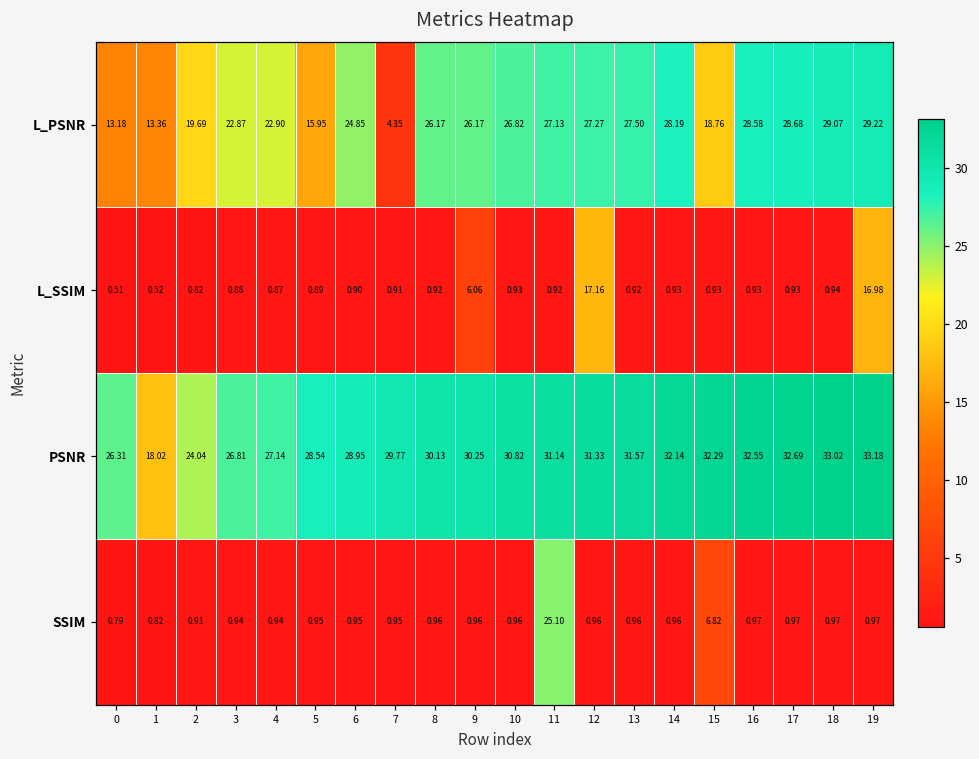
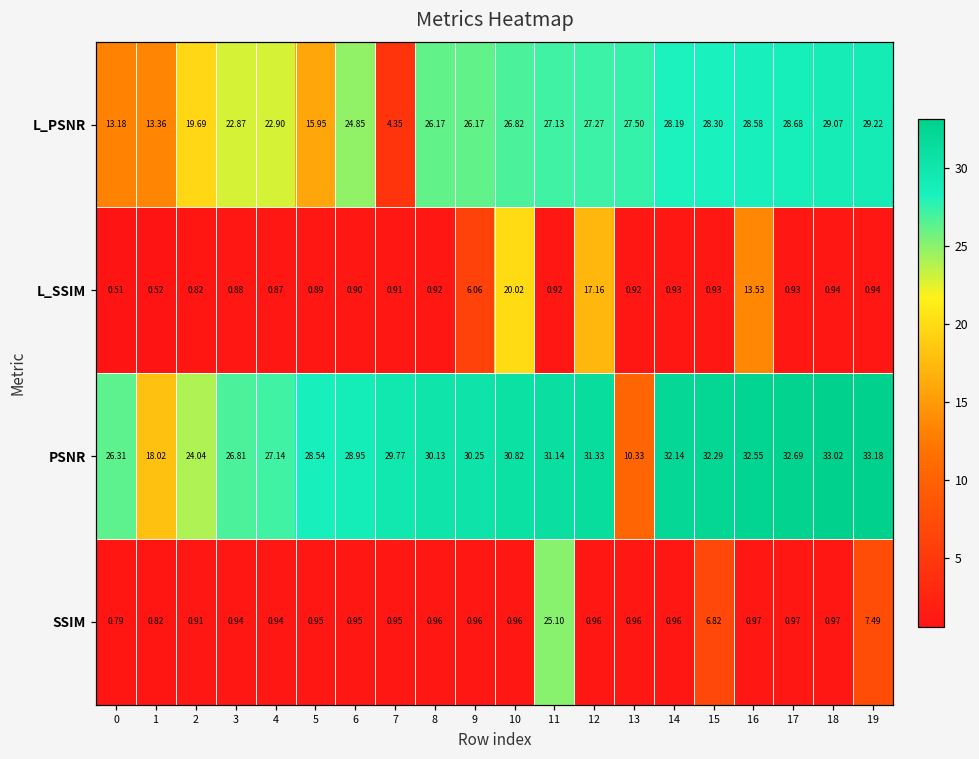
  {
    "L_PSNR": {
      "0": 13.18,
      "1": 13.36,
      "2": 19.69,
      "3": 22.87,
      "4": 22.90,
      "5": 15.95,
      "6": 24.85,
      "7": 4.35,
      "8": 26.17,
      "9": 26.17,
      "10": 26.82,
      "11": 27.13,
      "12": 27.27,
      "13": 27.50,
      "14": 28.19,
-     "15": 18.76,
+     "15": 28.30,
      "16": 28.58,
      "17": 28.68,
      "18": 29.07,
      "19": 29.22
    },
    "L_SSIM": {
      "0": 0.51,
      "1": 0.52,
      "2": 0.82,
      "3": 0.88,
      "4": 0.87,
      "5": 0.89,
      "6": 0.90,
      "7": 0.91,
      "8": 0.92,
      "9": 6.06,
-     "10": 0.93,
+     "10": 20.02,
      "11": 0.92,
      "12": 17.16,
      "13": 0.92,
      "14": 0.93,
      "15": 0.93,
-     "16": 0.93,
+     "16": 13.53,
      "17": 0.93,
      "18": 0.94,
-     "19": 16.98
+     "19": 0.94
    },
    "PSNR": {
      "0": 26.31,
      "1": 18.02,
      "2": 24.04,
      "3": 26.81,
      "4": 27.14,
      "5": 28.54,
      "6": 28.95,
      "7": 29.77,
      "8": 30.13,
      "9": 30.25,
      "10": 30.82,
      "11": 31.14,
      "12": 31.33,
-     "13": 31.57,
+     "13": 10.33,
      "14": 32.14,
      "15": 32.29,
      "16": 32.55,
      "17": 32.69,
      "18": 33.02,
      "19": 33.18
    },
    "SSIM": {
      "0": 0.79,
      "1": 0.82,
      "2": 0.91,
      "3": 0.94,
      "4": 0.94,
      "5": 0.95,
      "6": 0.95,
      "7": 0.95,
      "8": 0.96,
      "9": 0.96,
      "10": 0.96,
      "11": 25.10,
      "12": 0.96,
      "13": 0.96,
      "14": 0.96,
      "15": 6.82,
      "16": 0.97,
      "17": 0.97,
      "18": 0.97,
-     "19": 0.97
+     "19": 7.49
    }
  }
